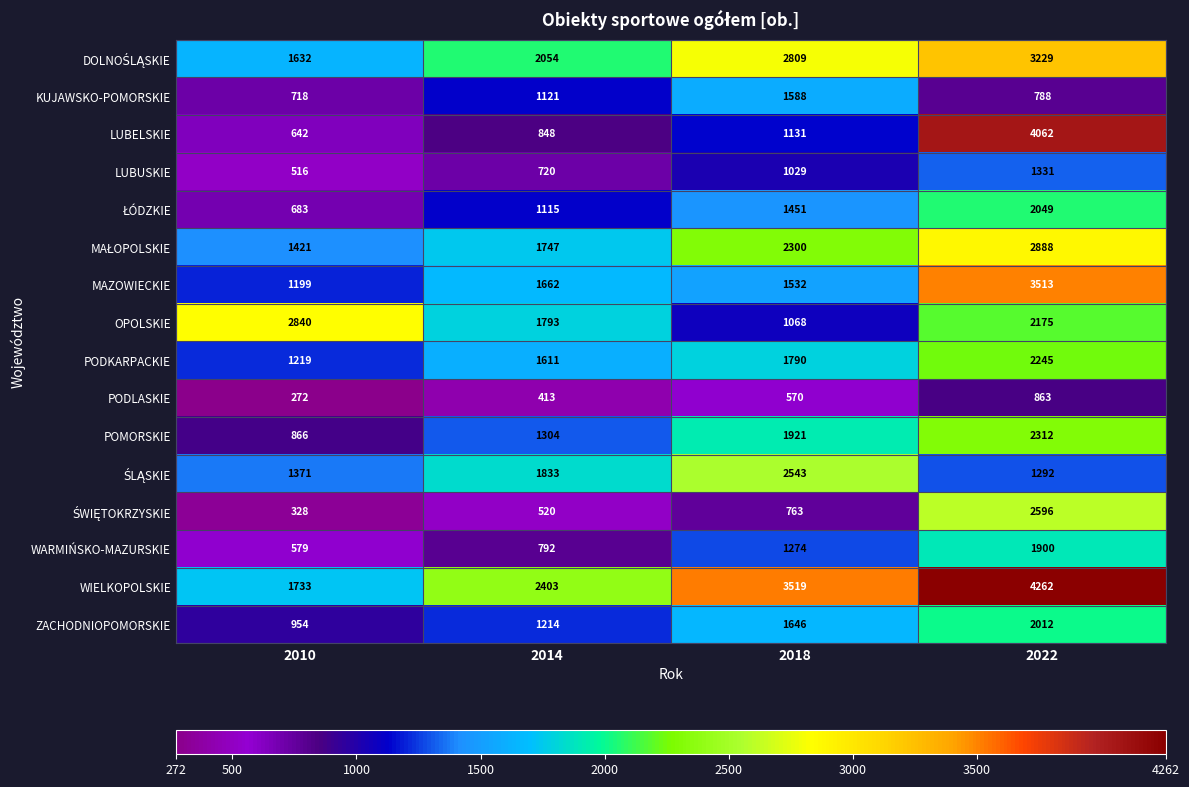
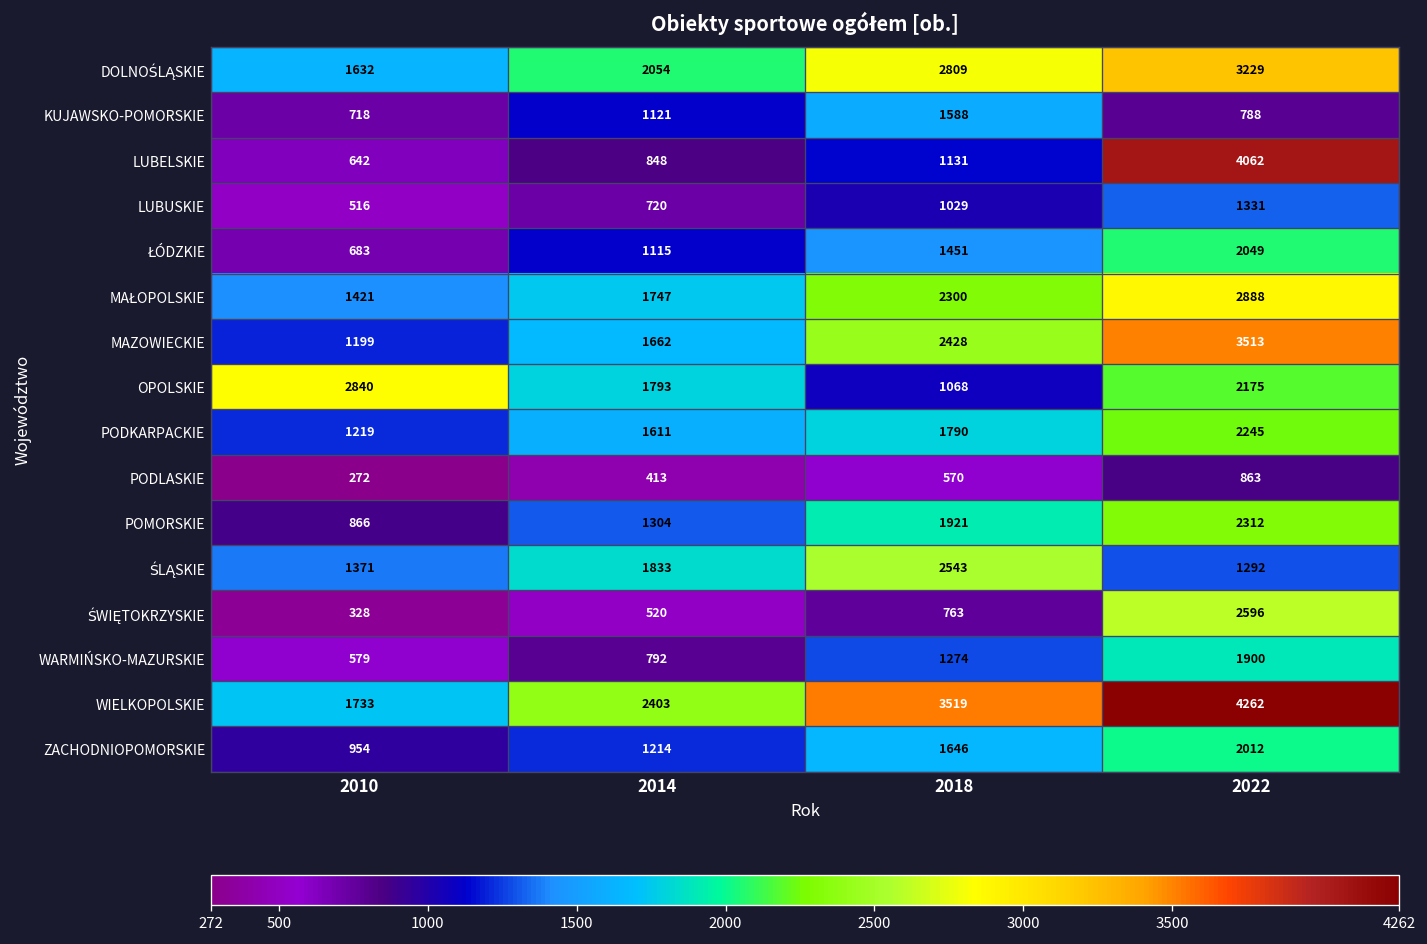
  {
    "DOLNOŚLĄSKIE": {
      "2010": 1632,
      "2014": 2054,
      "2018": 2809,
      "2022": 3229
    },
    "KUJAWSKO-POMORSKIE": {
      "2010": 718,
      "2014": 1121,
      "2018": 1588,
      "2022": 788
    },
    "LUBELSKIE": {
      "2010": 642,
      "2014": 848,
      "2018": 1131,
      "2022": 4062
    },
    "LUBUSKIE": {
      "2010": 516,
      "2014": 720,
      "2018": 1029,
      "2022": 1331
    },
    "ŁÓDZKIE": {
      "2010": 683,
      "2014": 1115,
      "2018": 1451,
      "2022": 2049
    },
    "MAŁOPOLSKIE": {
      "2010": 1421,
      "2014": 1747,
      "2018": 2300,
      "2022": 2888
    },
    "MAZOWIECKIE": {
      "2010": 1199,
      "2014": 1662,
-     "2018": 1532,
+     "2018": 2428,
      "2022": 3513
    },
    "OPOLSKIE": {
      "2010": 2840,
      "2014": 1793,
      "2018": 1068,
      "2022": 2175
    },
    "PODKARPACKIE": {
      "2010": 1219,
      "2014": 1611,
      "2018": 1790,
      "2022": 2245
    },
    "PODLASKIE": {
      "2010": 272,
      "2014": 413,
      "2018": 570,
      "2022": 863
    },
    "POMORSKIE": {
      "2010": 866,
      "2014": 1304,
      "2018": 1921,
      "2022": 2312
    },
    "ŚLĄSKIE": {
      "2010": 1371,
      "2014": 1833,
      "2018": 2543,
      "2022": 1292
    },
    "ŚWIĘTOKRZYSKIE": {
      "2010": 328,
      "2014": 520,
      "2018": 763,
      "2022": 2596
    },
    "WARMIŃSKO-MAZURSKIE": {
      "2010": 579,
      "2014": 792,
      "2018": 1274,
      "2022": 1900
    },
    "WIELKOPOLSKIE": {
      "2010": 1733,
      "2014": 2403,
      "2018": 3519,
      "2022": 4262
    },
    "ZACHODNIOPOMORSKIE": {
      "2010": 954,
      "2014": 1214,
      "2018": 1646,
      "2022": 2012
    }
  }
